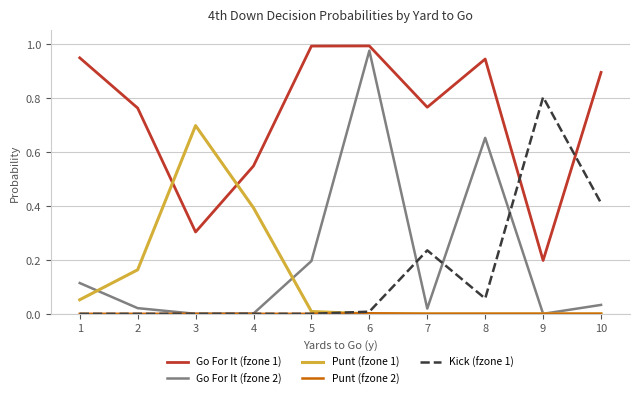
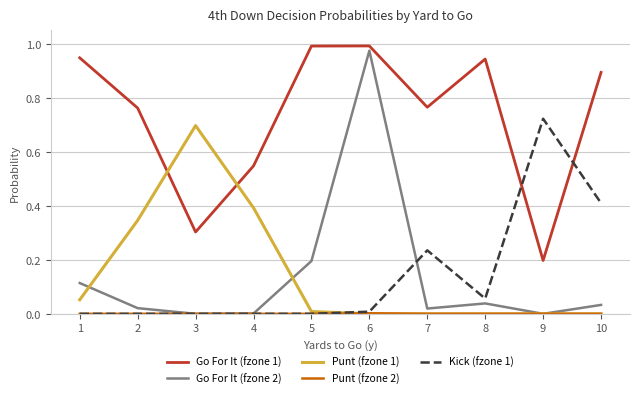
  {
    "Go For It (fzone 1)": {
      "1": 0.95,
      "2": 0.76,
      "3": 0.30,
      "4": 0.55,
      "5": 0.99,
      "6": 0.99,
      "7": 0.77,
      "8": 0.94,
      "9": 0.20,
      "10": 0.89
    },
    "Go For It (fzone 2)": {
      "1": 0.11,
      "2": 0.02,
      "5": 0.20,
      "6": 0.97,
      "7": 0.02,
-     "8": 0.65,
+     "8": 0.04,
      "10": 0.03
    },
    "Punt (fzone 1)": {
      "1": 0.05,
-     "2": 0.16,
+     "2": 0.35,
      "3": 0.70,
      "4": 0.39
    },
    "Kick (fzone 1)": {
      "7": 0.24,
      "8": 0.06,
-     "9": 0.80,
+     "9": 0.72,
      "10": 0.41
    }
  }
